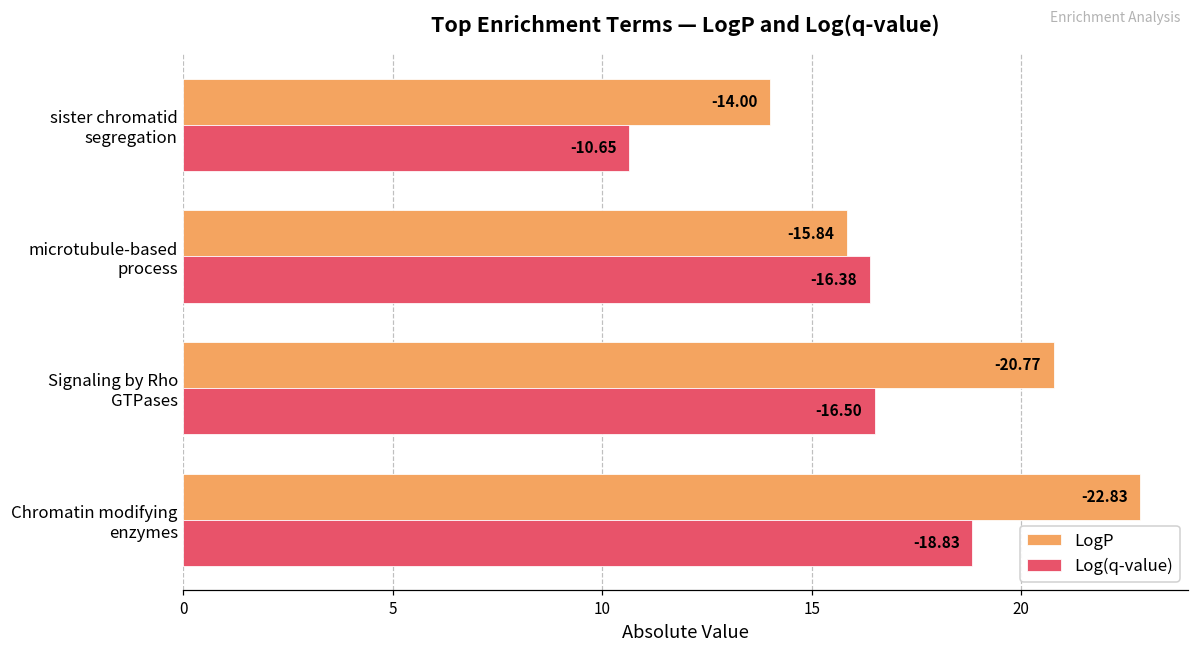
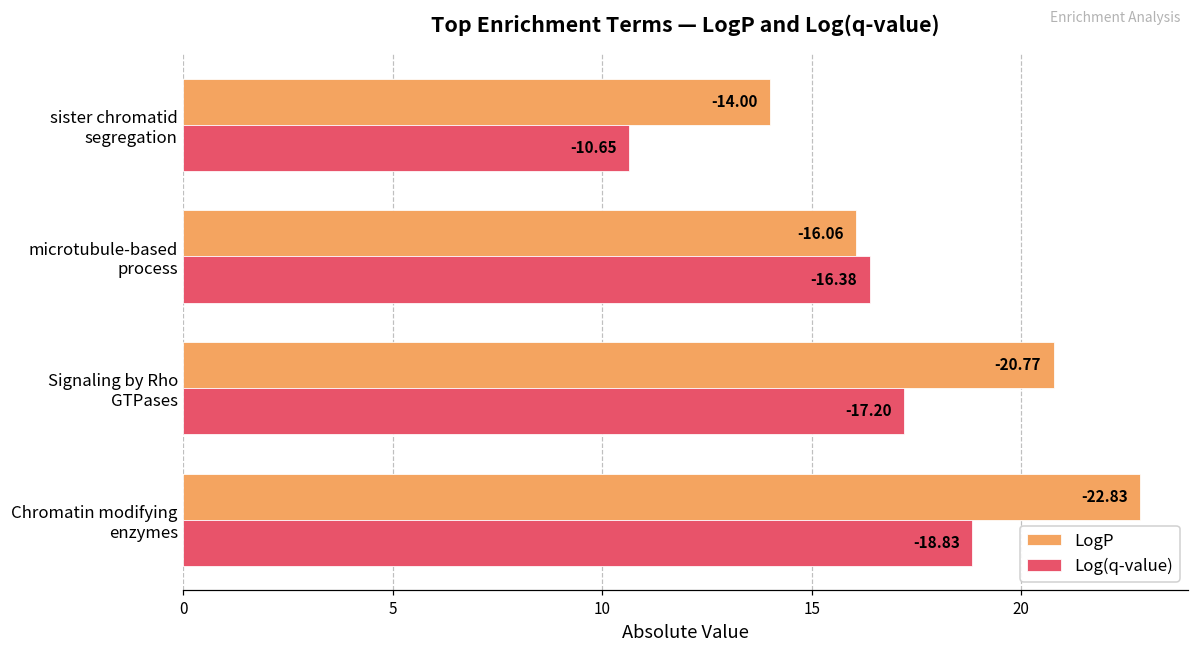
  {
    "LogP": {
-     "microtubule-based process": -15.84
+     "microtubule-based process": -16.06
    },
    "Log(q-value)": {
-     "Signaling by Rho GTPases": -16.50
+     "Signaling by Rho GTPases": -17.20
    }
  }
